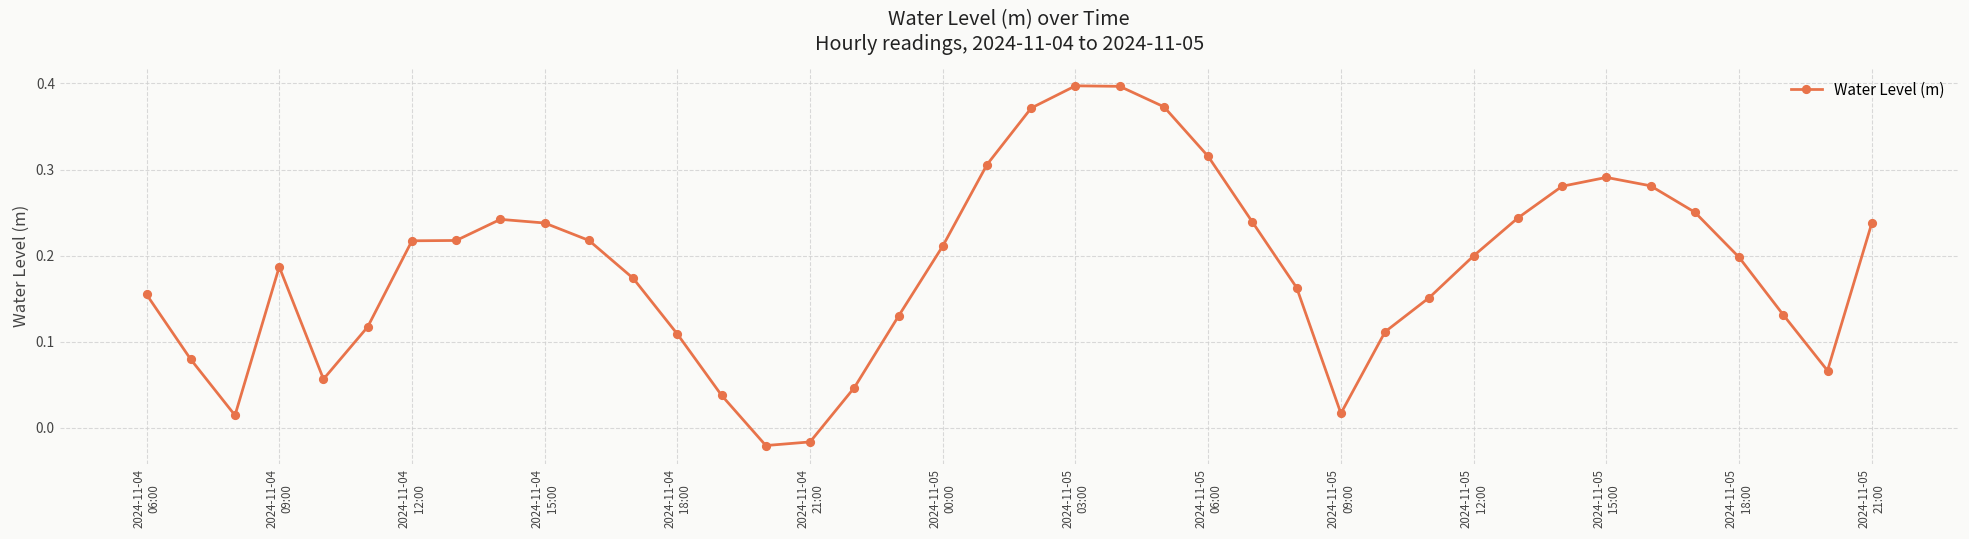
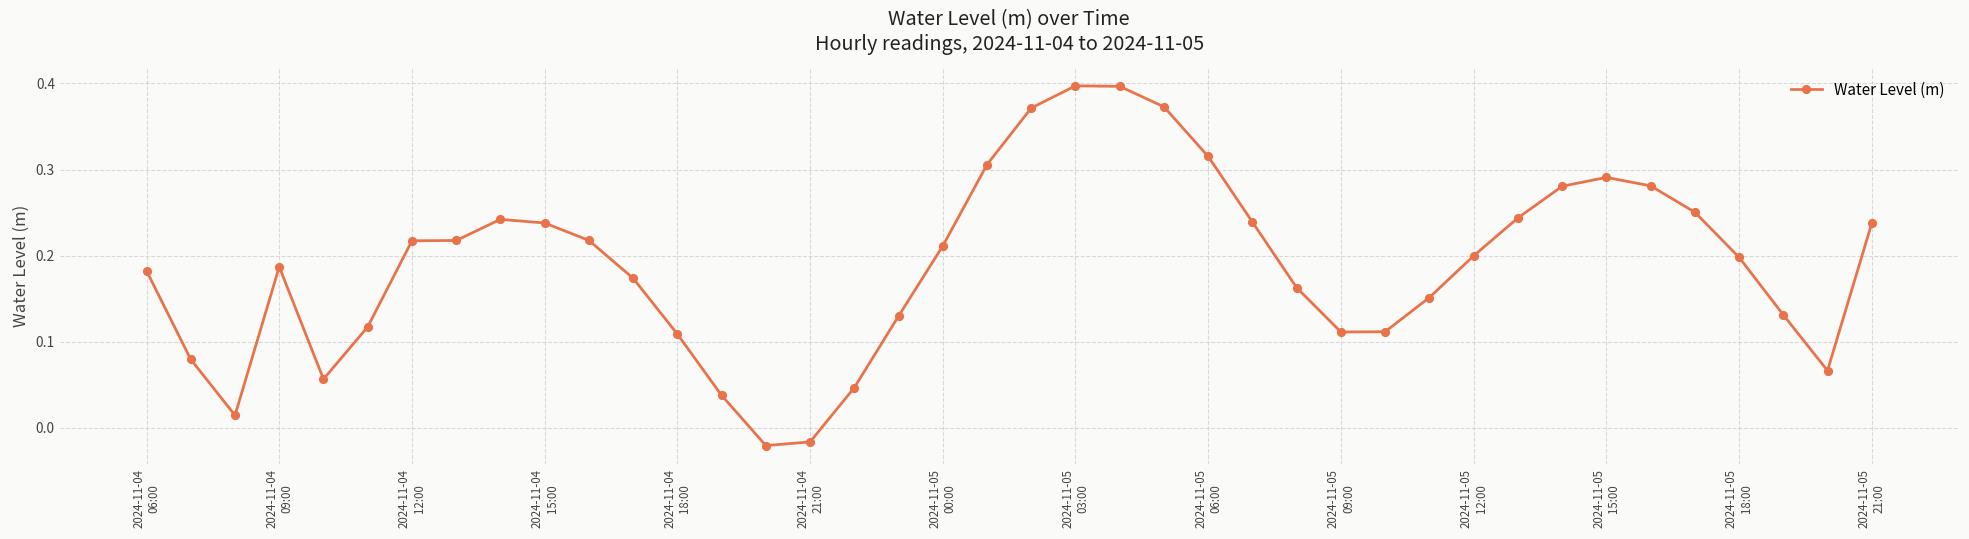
  {
-   "2024-11-04 06:00": 0.15,
+   "2024-11-04 06:00": 0.18,
    "2024-11-04 09:00": 0.19,
    "2024-11-04 12:00": 0.22,
    "2024-11-04 15:00": 0.24,
    "2024-11-04 18:00": 0.11,
    "2024-11-04 21:00": -0.02,
    "2024-11-05 00:00": 0.21,
    "2024-11-05 03:00": 0.40,
    "2024-11-05 06:00": 0.32,
-   "2024-11-05 09:00": 0.02,
+   "2024-11-05 09:00": 0.11,
    "2024-11-05 12:00": 0.20,
    "2024-11-05 15:00": 0.29,
    "2024-11-05 18:00": 0.20,
    "2024-11-05 21:00": 0.24
  }
